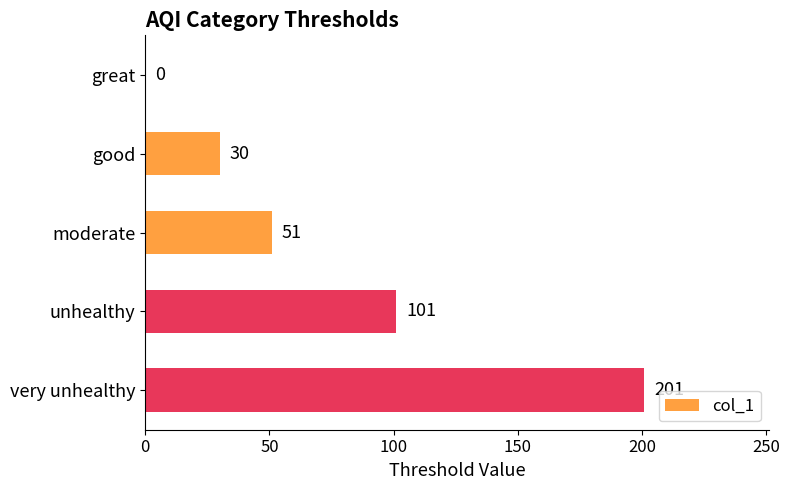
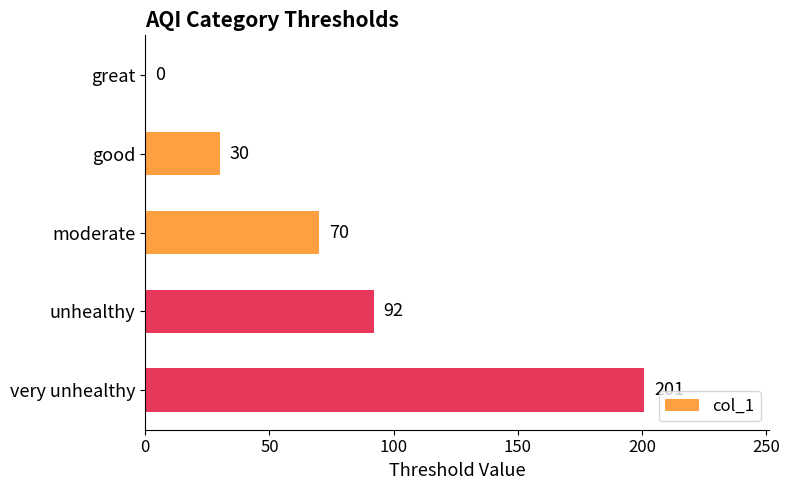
  {
    "great": 0,
    "good": 30,
-   "moderate": 51,
-   "unhealthy": 101
+   "moderate": 70,
+   "unhealthy": 92
  }
